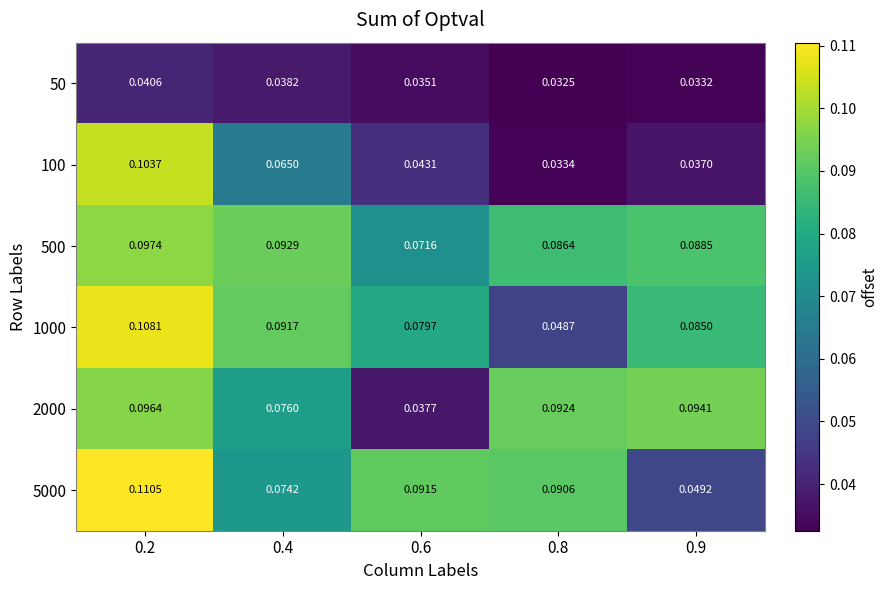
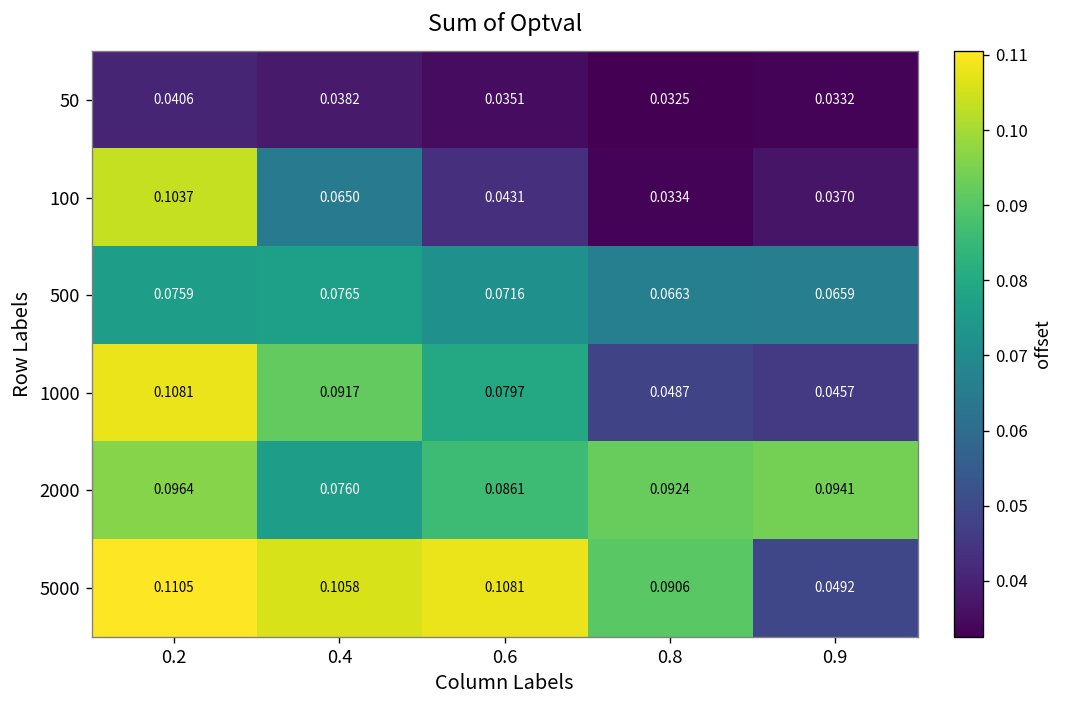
  {
    "50": {
      "0.2": 0.0406,
      "0.4": 0.0382,
      "0.6": 0.0351,
      "0.8": 0.0325,
      "0.9": 0.0332
    },
    "100": {
      "0.2": 0.1037,
      "0.4": 0.0650,
      "0.6": 0.0431,
      "0.8": 0.0334,
      "0.9": 0.0370
    },
    "500": {
-     "0.2": 0.0974,
-     "0.4": 0.0929,
+     "0.2": 0.0759,
+     "0.4": 0.0765,
      "0.6": 0.0716,
-     "0.8": 0.0864,
-     "0.9": 0.0885
+     "0.8": 0.0663,
+     "0.9": 0.0659
    },
    "1000": {
      "0.2": 0.1081,
      "0.4": 0.0917,
      "0.6": 0.0797,
      "0.8": 0.0487,
-     "0.9": 0.0850
+     "0.9": 0.0457
    },
    "2000": {
      "0.2": 0.0964,
      "0.4": 0.0760,
-     "0.6": 0.0377,
+     "0.6": 0.0861,
      "0.8": 0.0924,
      "0.9": 0.0941
    },
    "5000": {
      "0.2": 0.1105,
-     "0.4": 0.0742,
-     "0.6": 0.0915,
+     "0.4": 0.1058,
+     "0.6": 0.1081,
      "0.8": 0.0906,
      "0.9": 0.0492
    }
  }
